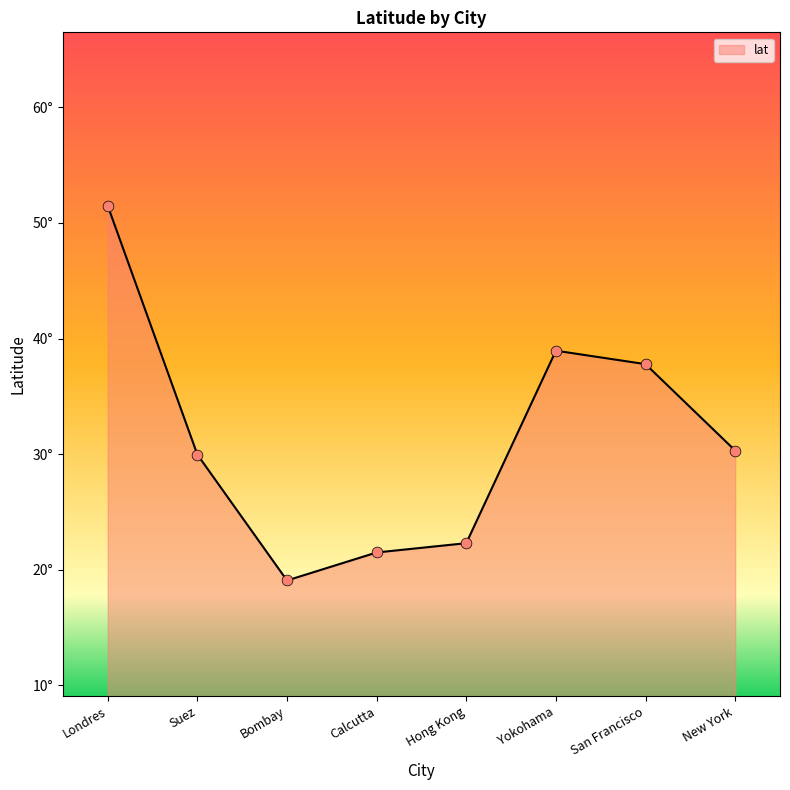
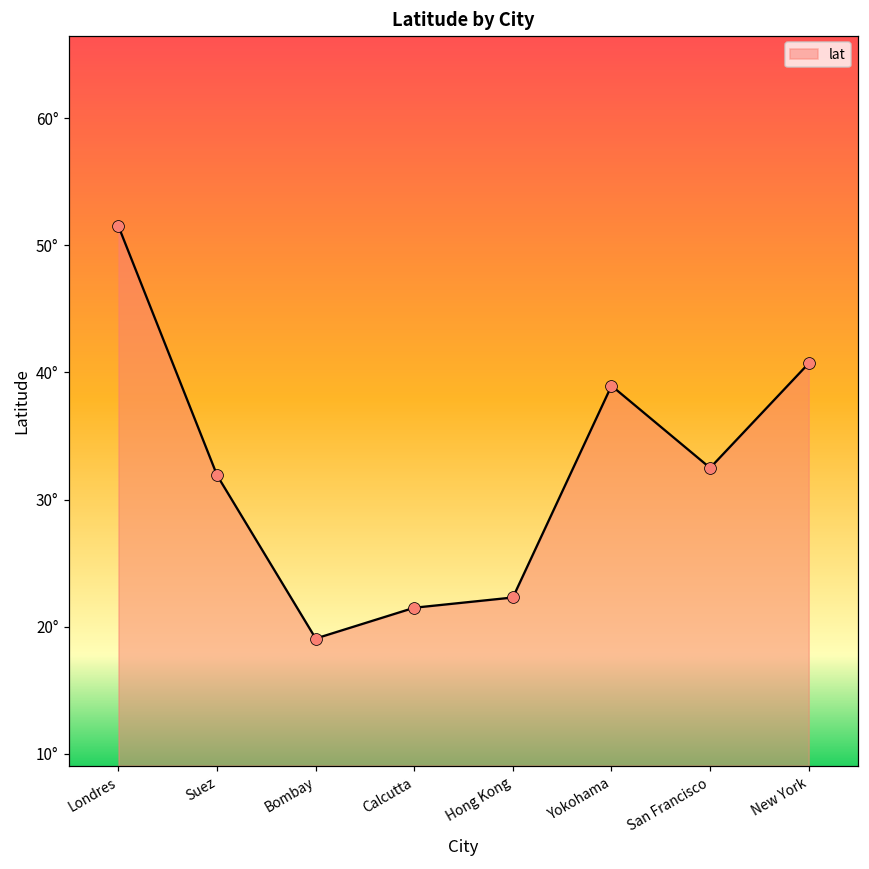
  {
    "Londres": "51.5°",
-   "Suez": "30.0°",
+   "Suez": "31.9°",
    "Bombay": "19.1°",
    "Calcutta": "21.5°",
    "Hong Kong": "22.3°",
    "Yokohama": "39.0°",
-   "San Francisco": "37.8°",
-   "New York": "30.3°"
+   "San Francisco": "32.5°",
+   "New York": "40.7°"
  }
